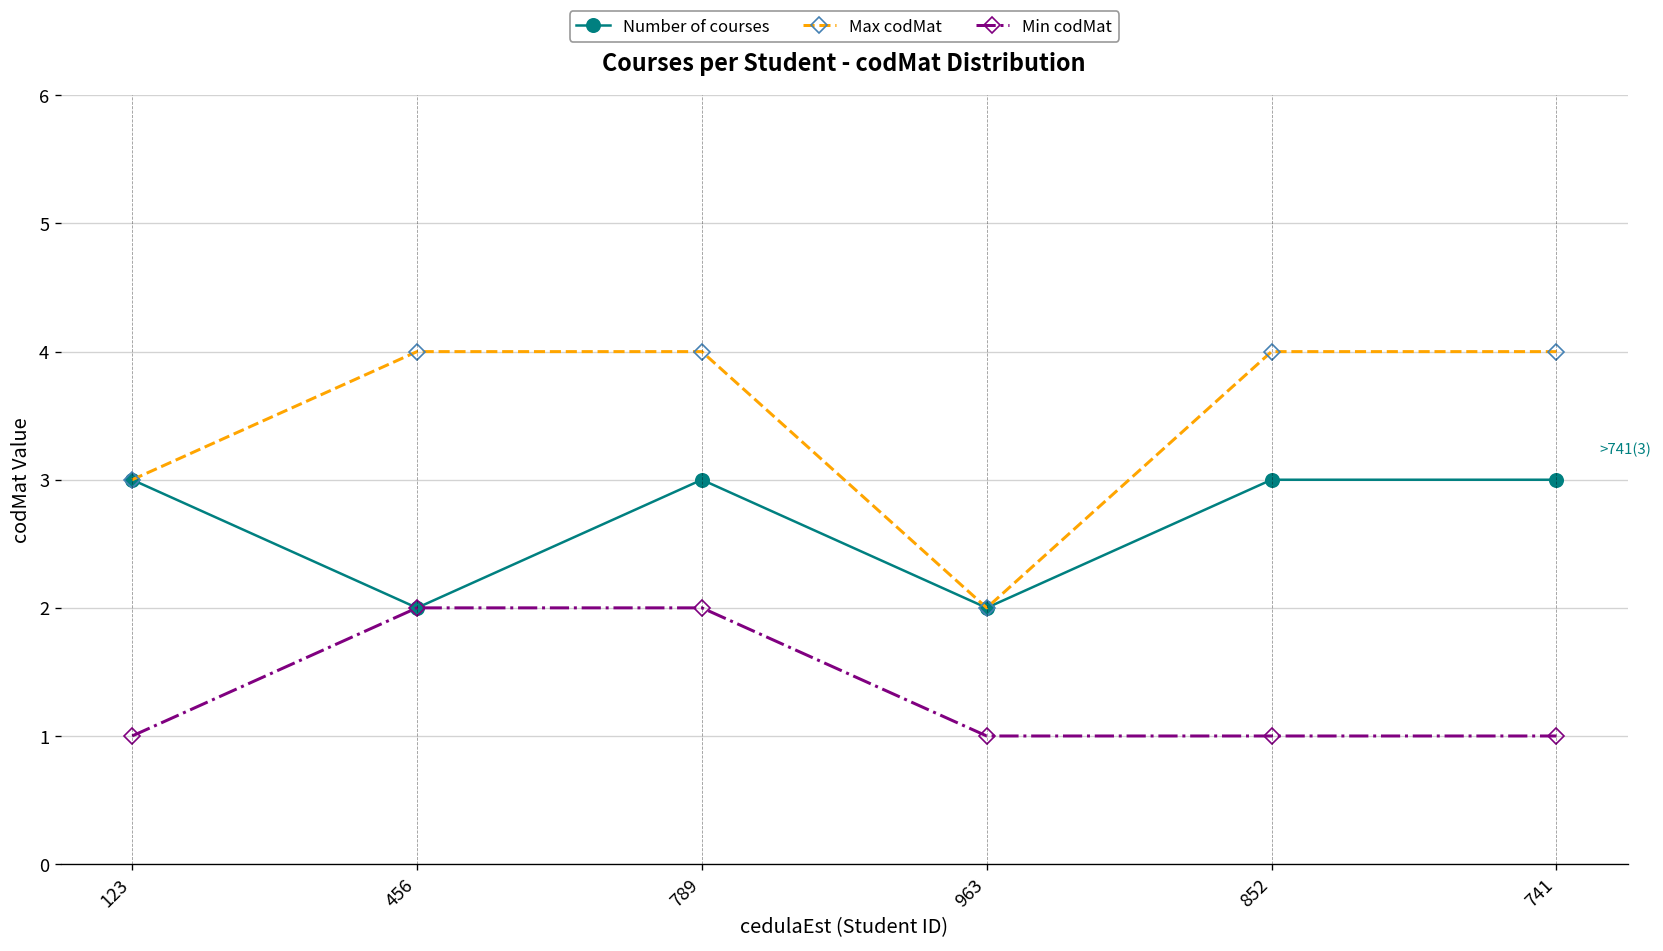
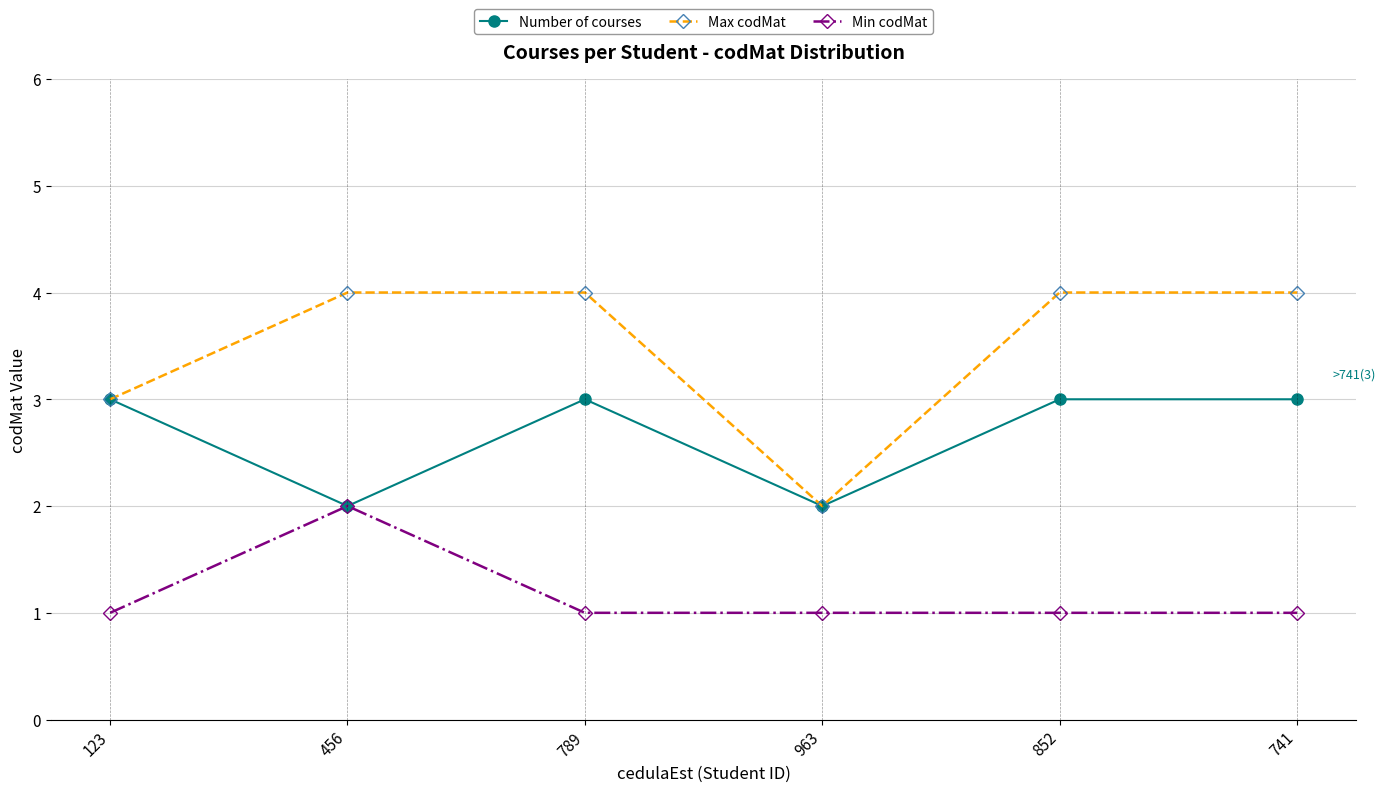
  {
    "Number of courses": {
      "789": 3,
      "852": 3,
      "741": 3
    },
    "Max codMat": {
      "456": 4,
      "789": 4,
      "852": 4,
      "741": 4
    },
    "Min codMat": {
      "123": 1,
-     "789": 2,
+     "789": 1,
      "963": 1,
      "852": 1,
      "741": 1
    }
  }
